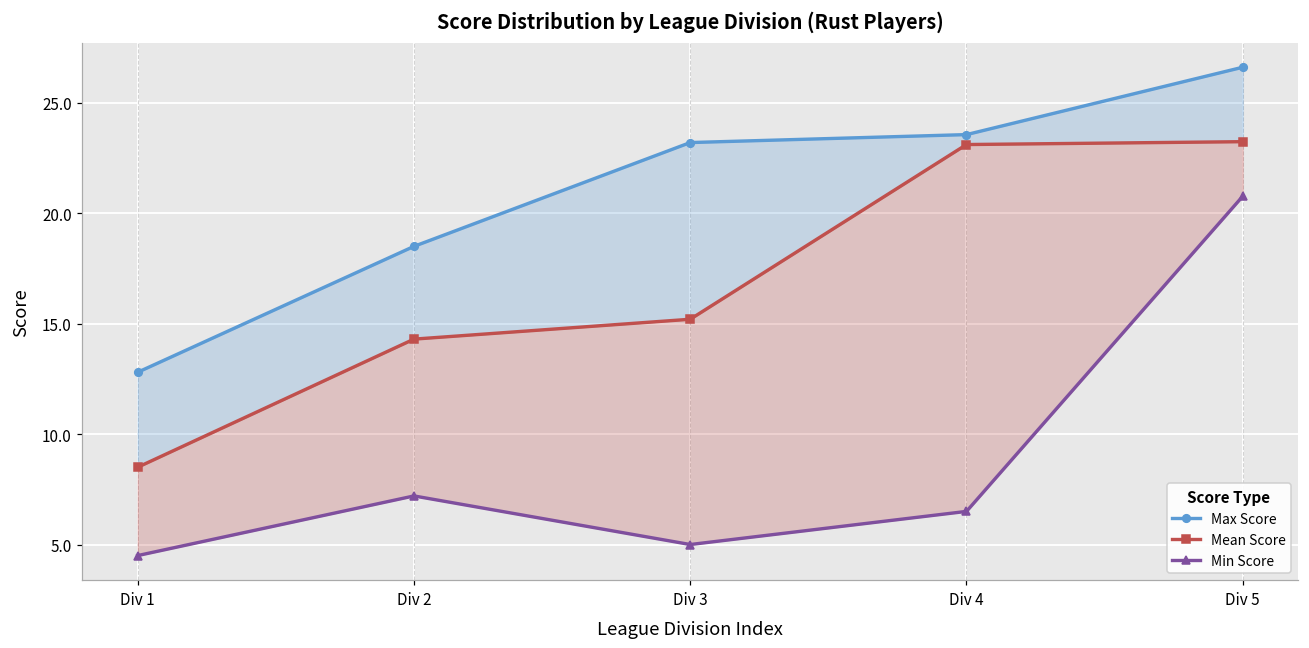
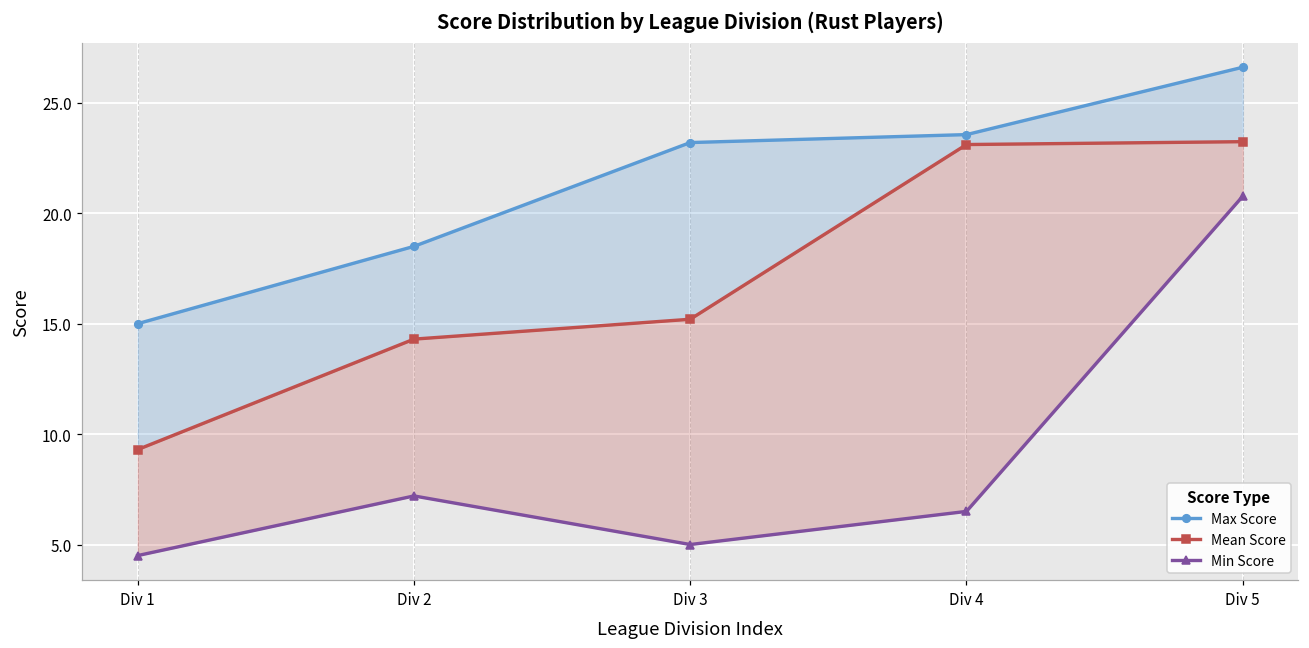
  {
    "Max Score": {
-     "Div 1": 12.8,
+     "Div 1": 15.0,
      "Div 2": 18.5,
      "Div 3": 23.2,
      "Div 4": 23.6,
      "Div 5": 26.6
    },
    "Mean Score": {
-     "Div 1": 8.5,
+     "Div 1": 9.3,
      "Div 2": 14.3,
      "Div 3": 15.2,
      "Div 4": 23.1,
      "Div 5": 23.2
    },
    "Min Score": {
      "Div 1": 4.5,
      "Div 2": 7.2,
      "Div 3": 5.0,
      "Div 4": 6.5,
      "Div 5": 20.8
    }
  }
